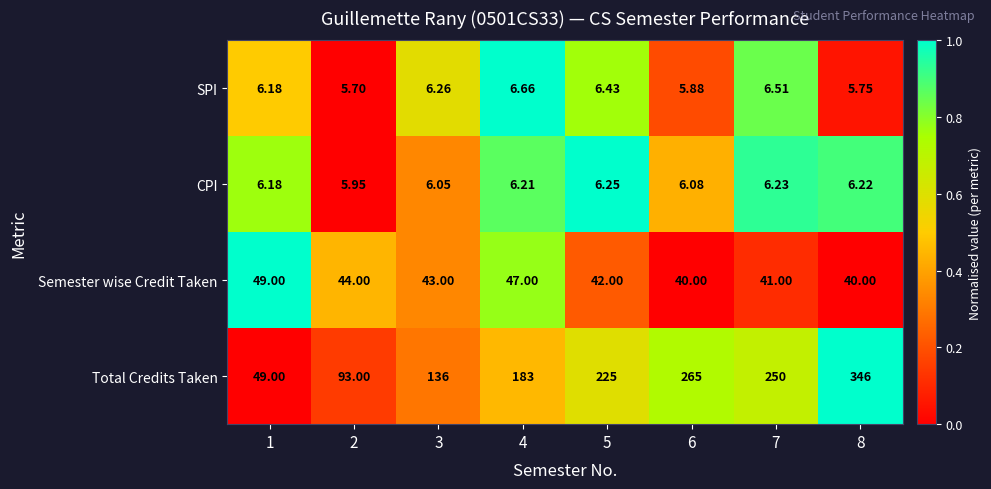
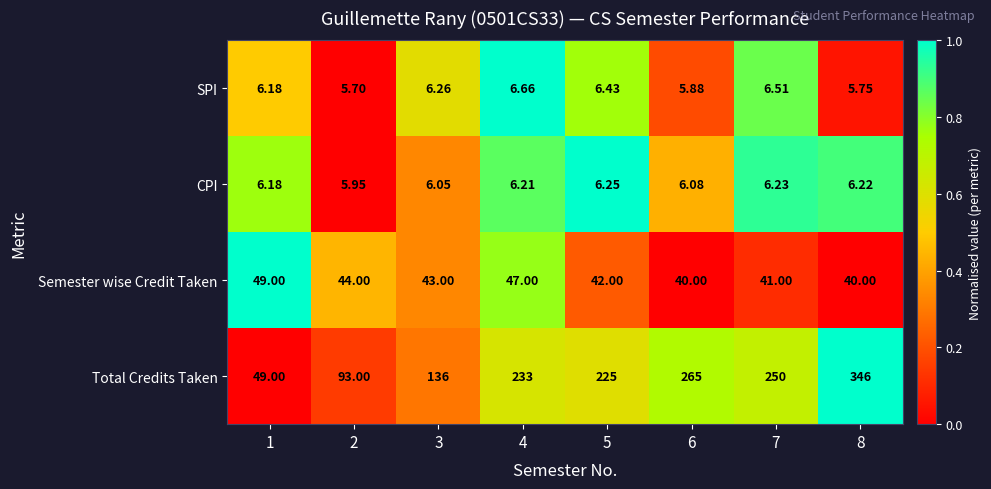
  {
    "SPI": {
      "1": 6.18,
      "2": 5.70,
      "3": 6.26,
      "4": 6.66,
      "5": 6.43,
      "6": 5.88,
      "7": 6.51,
      "8": 5.75
    },
    "CPI": {
      "1": 6.18,
      "2": 5.95,
      "3": 6.05,
      "4": 6.21,
      "5": 6.25,
      "6": 6.08,
      "7": 6.23,
      "8": 6.22
    },
    "Semester wise Credit Taken": {
      "1": 49.00,
      "2": 44.00,
      "3": 43.00,
      "4": 47.00,
      "5": 42.00,
      "6": 40.00,
      "7": 41.00,
      "8": 40.00
    },
    "Total Credits Taken": {
      "1": 49.00,
      "2": 93.00,
      "3": 136,
-     "4": 183,
+     "4": 233,
      "5": 225,
      "6": 265,
      "7": 250,
      "8": 346
    }
  }
